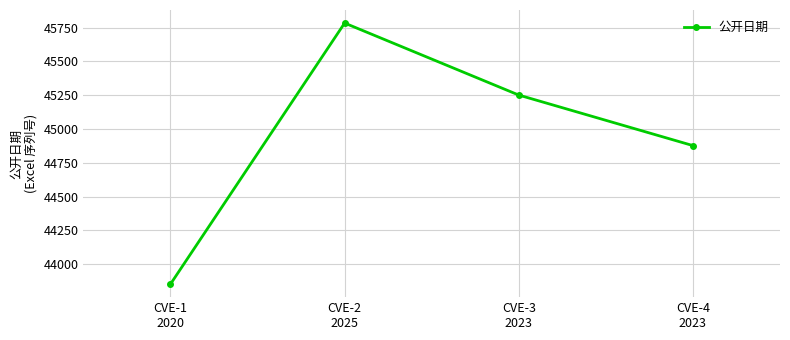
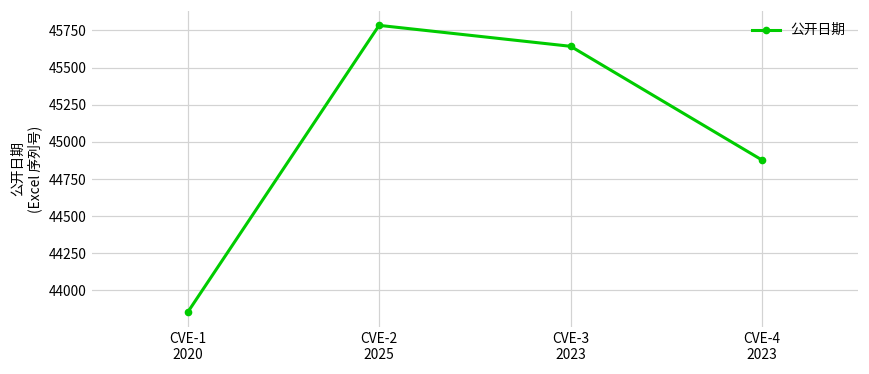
  {
    "CVE-1 2020": 43850,
    "CVE-2 2025": 45780,
-   "CVE-3 2023": 45250,
+   "CVE-3 2023": 45640,
    "CVE-4 2023": 44880
  }
